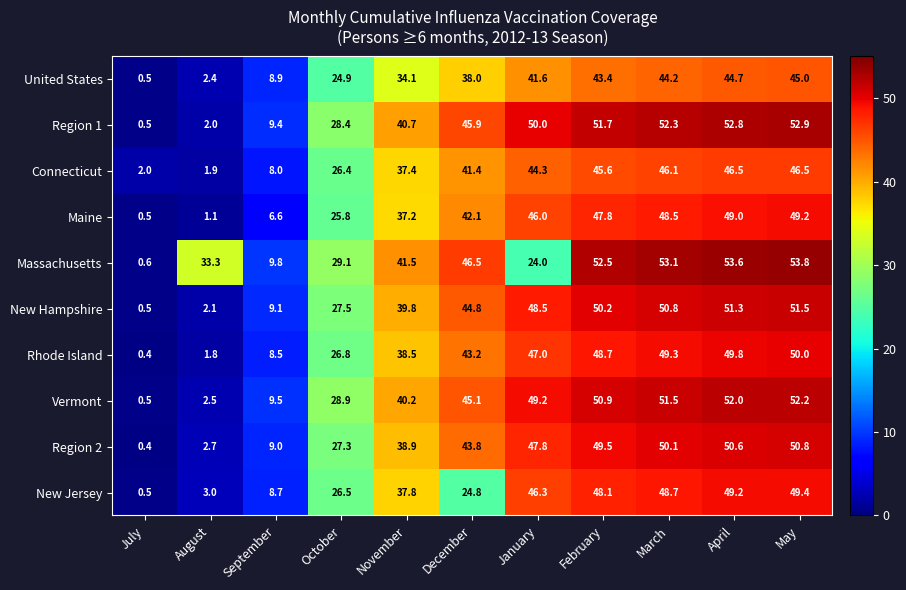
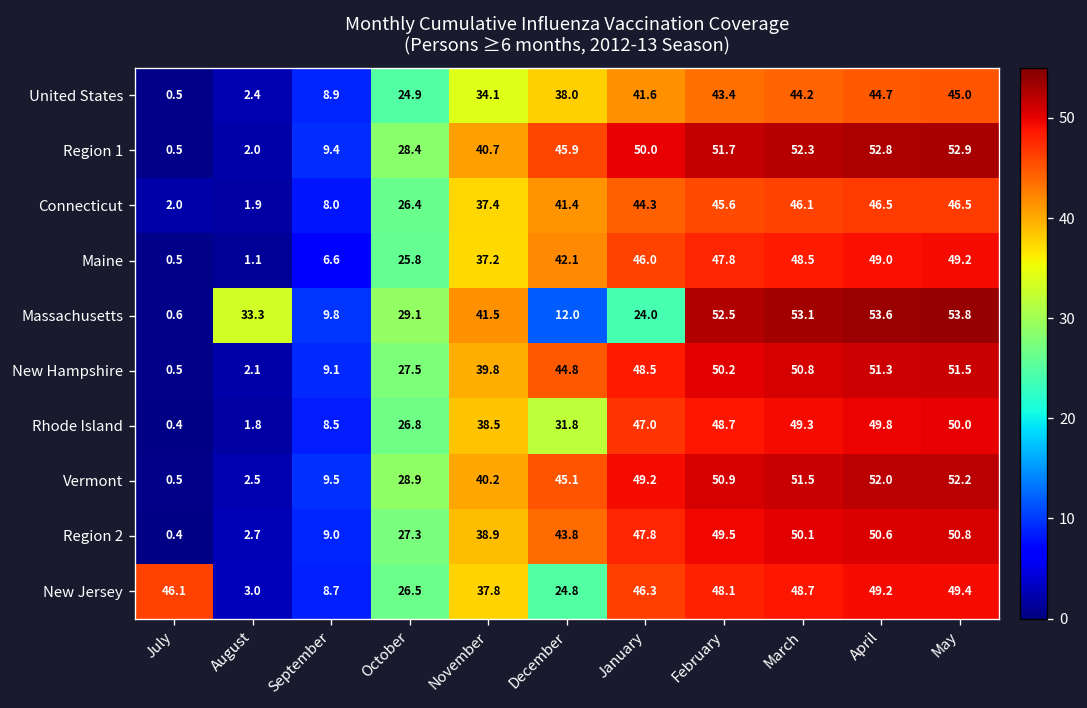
  {
    "United States": {
      "July": 0.5,
      "August": 2.4,
      "September": 8.9,
      "October": 24.9,
      "November": 34.1,
      "December": 38.0,
      "January": 41.6,
      "February": 43.4,
      "March": 44.2,
      "April": 44.7,
      "May": 45.0
    },
    "Region 1": {
      "July": 0.5,
      "August": 2.0,
      "September": 9.4,
      "October": 28.4,
      "November": 40.7,
      "December": 45.9,
      "January": 50.0,
      "February": 51.7,
      "March": 52.3,
      "April": 52.8,
      "May": 52.9
    },
    "Connecticut": {
      "July": 2.0,
      "August": 1.9,
      "September": 8.0,
      "October": 26.4,
      "November": 37.4,
      "December": 41.4,
      "January": 44.3,
      "February": 45.6,
      "March": 46.1,
      "April": 46.5,
      "May": 46.5
    },
    "Maine": {
      "July": 0.5,
      "August": 1.1,
      "September": 6.6,
      "October": 25.8,
      "November": 37.2,
      "December": 42.1,
      "January": 46.0,
      "February": 47.8,
      "March": 48.5,
      "April": 49.0,
      "May": 49.2
    },
    "Massachusetts": {
      "July": 0.6,
      "August": 33.3,
      "September": 9.8,
      "October": 29.1,
      "November": 41.5,
-     "December": 46.5,
+     "December": 12.0,
      "January": 24.0,
      "February": 52.5,
      "March": 53.1,
      "April": 53.6,
      "May": 53.8
    },
    "New Hampshire": {
      "July": 0.5,
      "August": 2.1,
      "September": 9.1,
      "October": 27.5,
      "November": 39.8,
      "December": 44.8,
      "January": 48.5,
      "February": 50.2,
      "March": 50.8,
      "April": 51.3,
      "May": 51.5
    },
    "Rhode Island": {
      "July": 0.4,
      "August": 1.8,
      "September": 8.5,
      "October": 26.8,
      "November": 38.5,
-     "December": 43.2,
+     "December": 31.8,
      "January": 47.0,
      "February": 48.7,
      "March": 49.3,
      "April": 49.8,
      "May": 50.0
    },
    "Vermont": {
      "July": 0.5,
      "August": 2.5,
      "September": 9.5,
      "October": 28.9,
      "November": 40.2,
      "December": 45.1,
      "January": 49.2,
      "February": 50.9,
      "March": 51.5,
      "April": 52.0,
      "May": 52.2
    },
    "Region 2": {
      "July": 0.4,
      "August": 2.7,
      "September": 9.0,
      "October": 27.3,
      "November": 38.9,
      "December": 43.8,
      "January": 47.8,
      "February": 49.5,
      "March": 50.1,
      "April": 50.6,
      "May": 50.8
    },
    "New Jersey": {
-     "July": 0.5,
+     "July": 46.1,
      "August": 3.0,
      "September": 8.7,
      "October": 26.5,
      "November": 37.8,
      "December": 24.8,
      "January": 46.3,
      "February": 48.1,
      "March": 48.7,
      "April": 49.2,
      "May": 49.4
    }
  }
